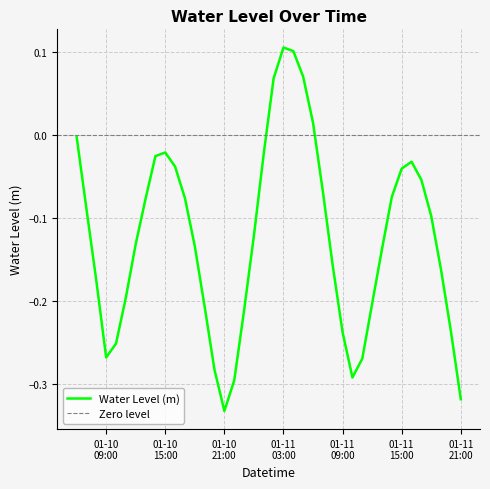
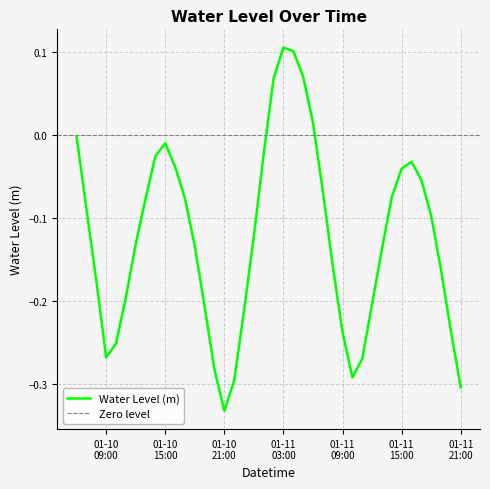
  {
    "01-10 09:00": -0.27,
-   "01-10 15:00": -0.02,
+   "01-10 15:00": -0.01,
    "01-10 21:00": -0.33,
    "01-11 03:00": 0.11,
    "01-11 09:00": -0.24,
    "01-11 15:00": -0.04,
-   "01-11 21:00": -0.32
+   "01-11 21:00": -0.30
  }
